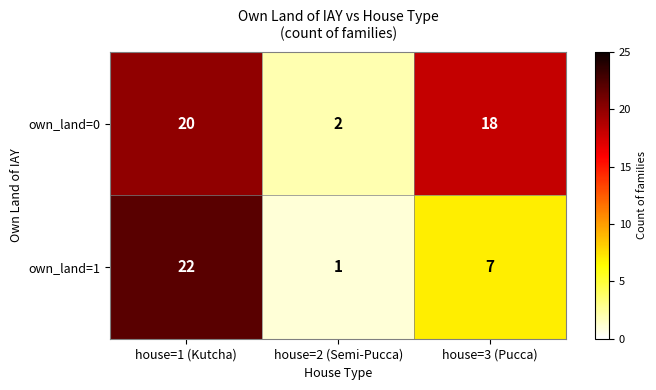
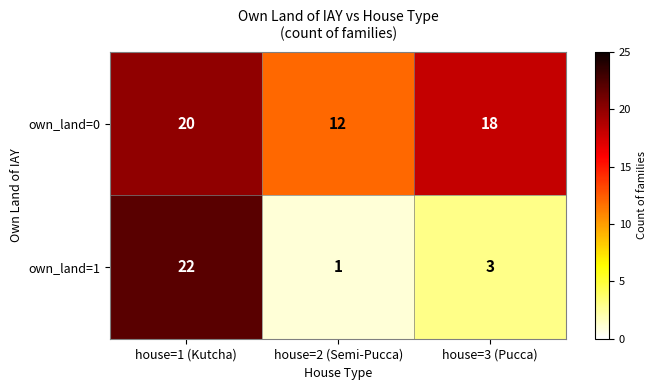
  {
    "own_land=0": {
      "house=1 (Kutcha)": 20,
-     "house=2 (Semi-Pucca)": 2,
+     "house=2 (Semi-Pucca)": 12,
      "house=3 (Pucca)": 18
    },
    "own_land=1": {
      "house=1 (Kutcha)": 22,
      "house=2 (Semi-Pucca)": 1,
-     "house=3 (Pucca)": 7
+     "house=3 (Pucca)": 3
    }
  }
